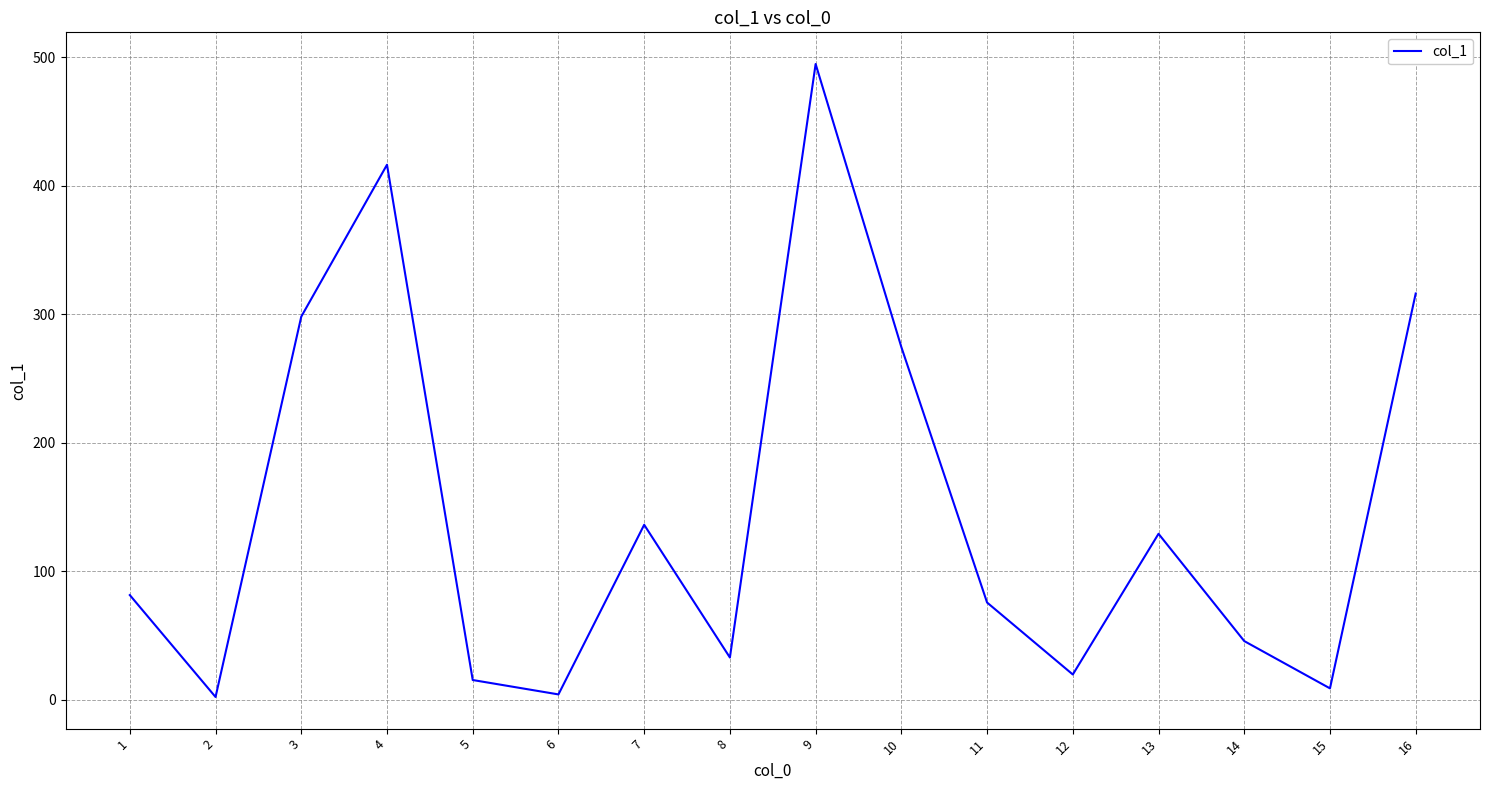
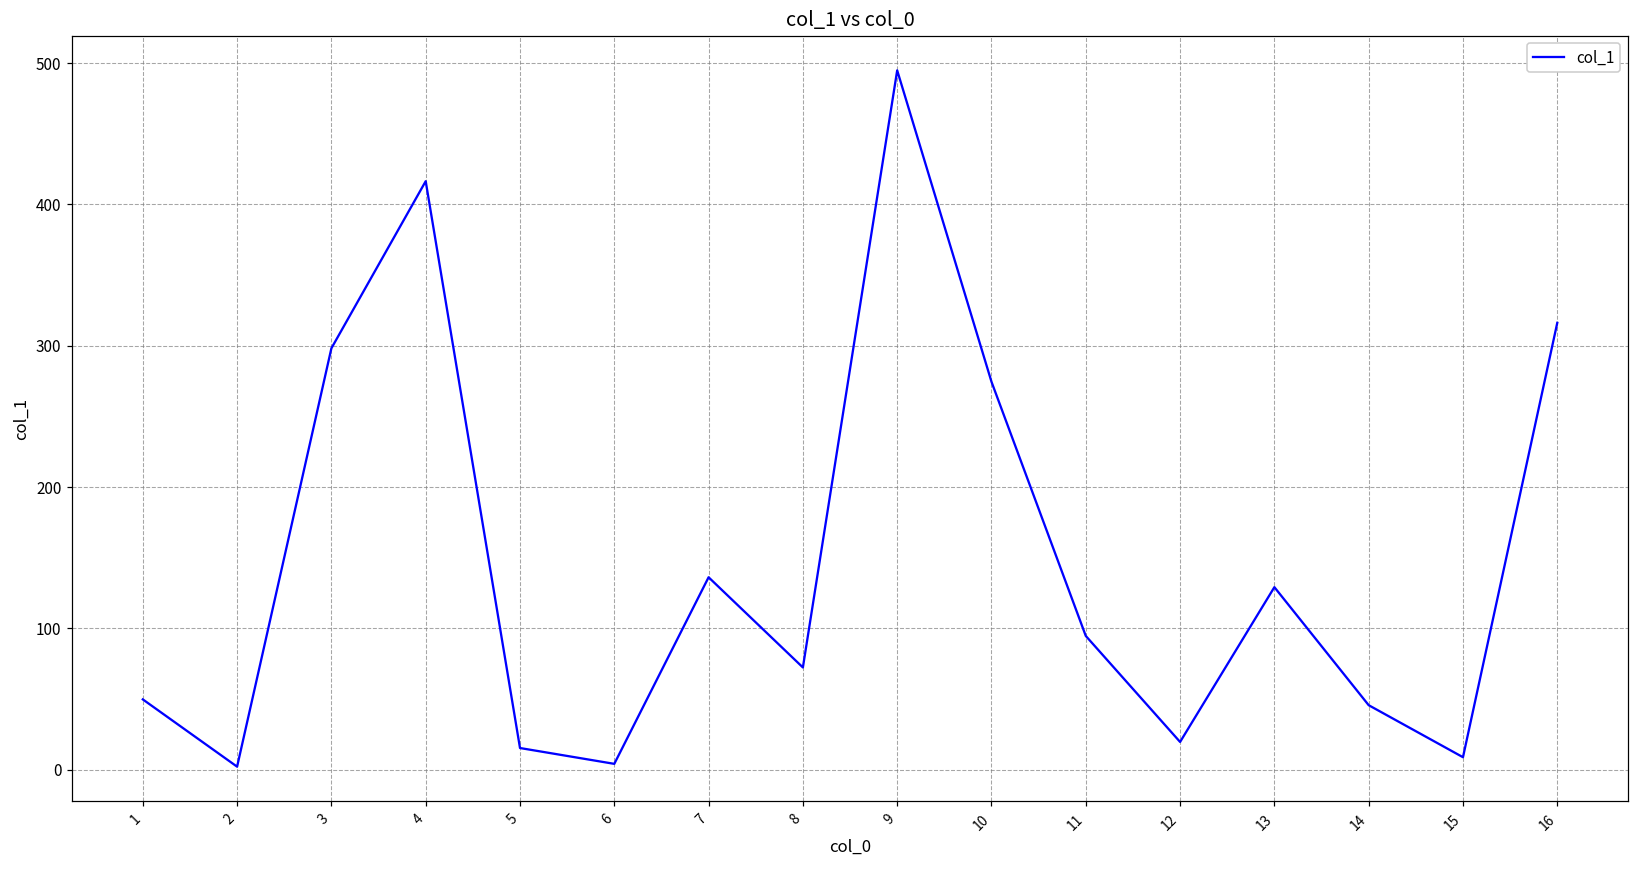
  {
-   "1": 82,
+   "1": 50,
    "2": 2,
    "3": 298,
    "4": 416,
    "5": 15,
    "6": 4,
    "7": 136,
-   "8": 33,
+   "8": 72,
    "9": 495,
    "10": 275,
-   "11": 76,
+   "11": 95,
    "12": 20,
    "13": 129,
    "14": 46,
    "15": 9,
    "16": 316
  }
